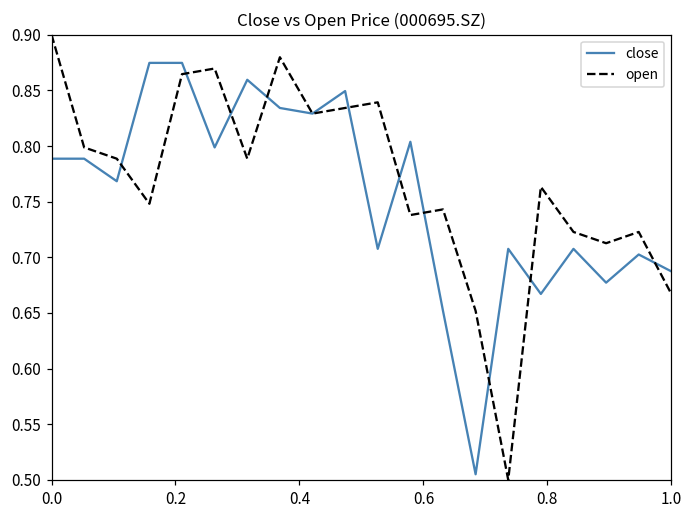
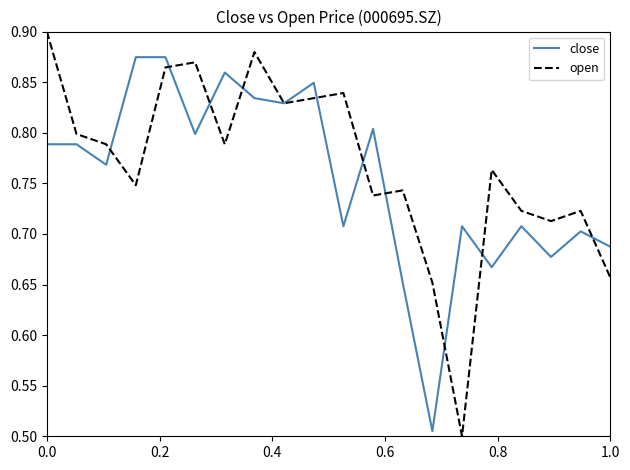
  {
    "close": {
      "0.0": 0.789,
      "1.0": 0.687
    },
    "open": {
      "0.0": 0.900,
-     "1.0": 0.667
+     "1.0": 0.657
    }
  }
